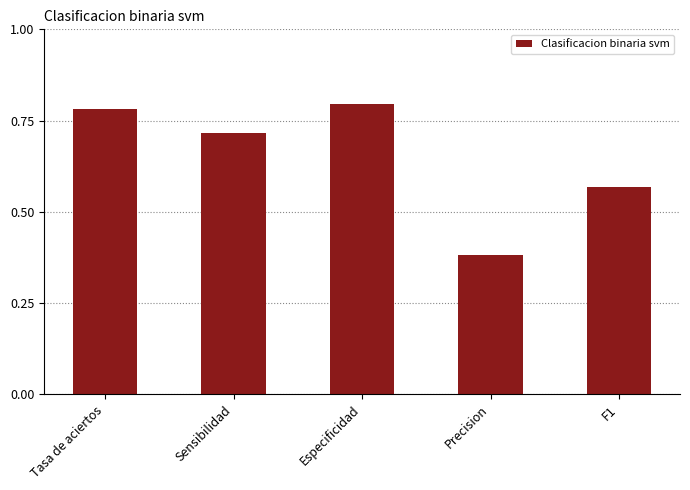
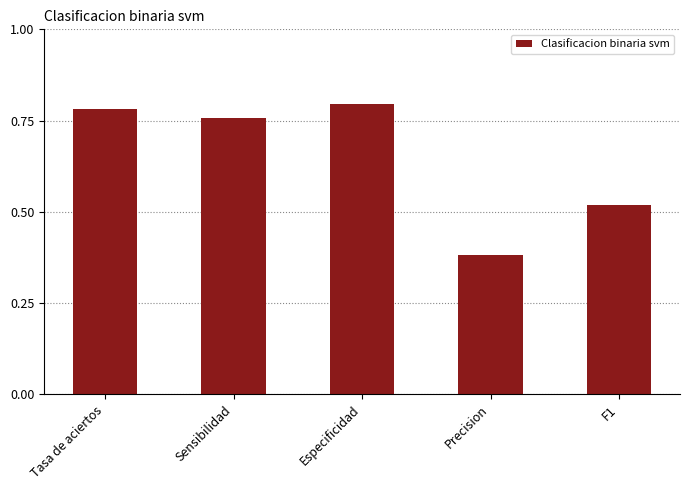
  {
    "Tasa de aciertos": 0.78,
-   "Sensibilidad": 0.72,
+   "Sensibilidad": 0.76,
    "Especificidad": 0.79,
    "Precision": 0.38,
-   "F1": 0.57
+   "F1": 0.52
  }
